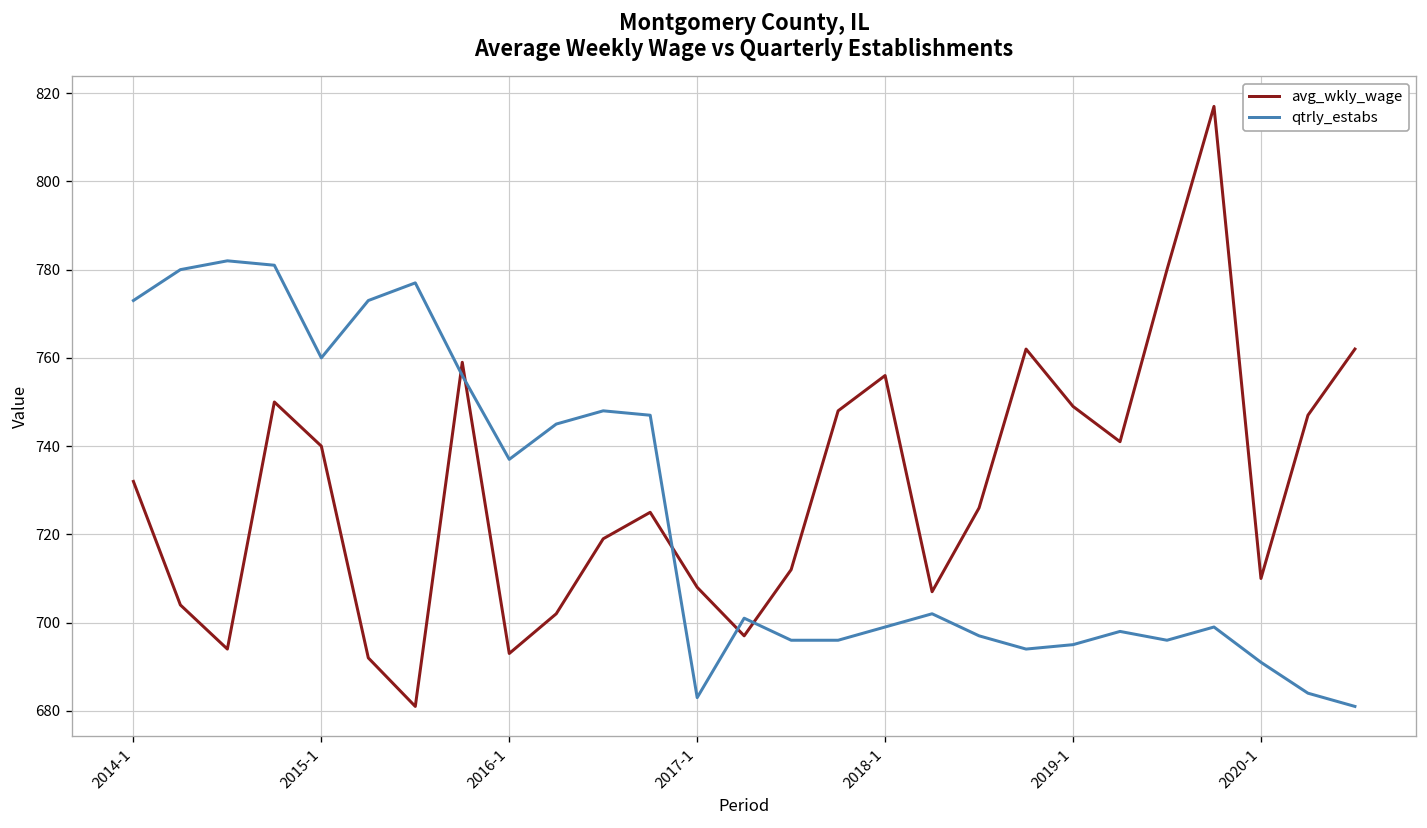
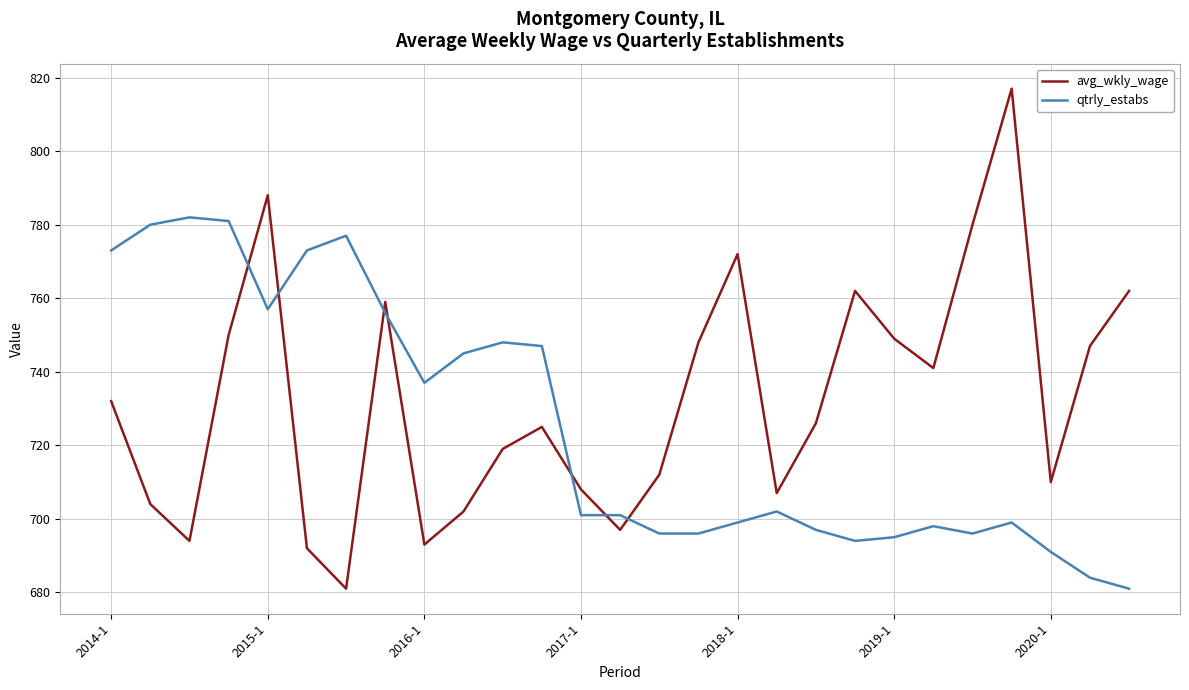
  {
    "avg_wkly_wage": {
      "2014-1": 732,
-     "2015-1": 740,
+     "2015-1": 788,
      "2016-1": 693,
      "2017-1": 708,
-     "2018-1": 756,
+     "2018-1": 772,
      "2019-1": 749,
      "2020-1": 710
    },
    "qtrly_estabs": {
      "2014-1": 773,
-     "2015-1": 760,
+     "2015-1": 757,
      "2016-1": 737,
-     "2017-1": 683,
+     "2017-1": 701,
      "2018-1": 699,
      "2019-1": 695,
      "2020-1": 691
    }
  }
